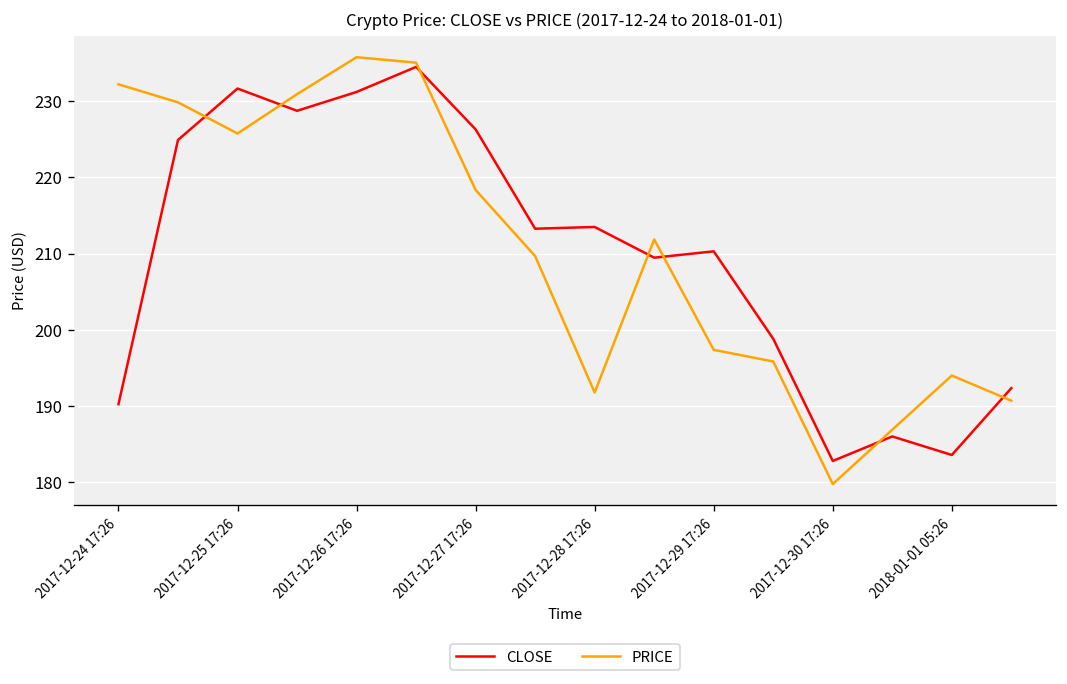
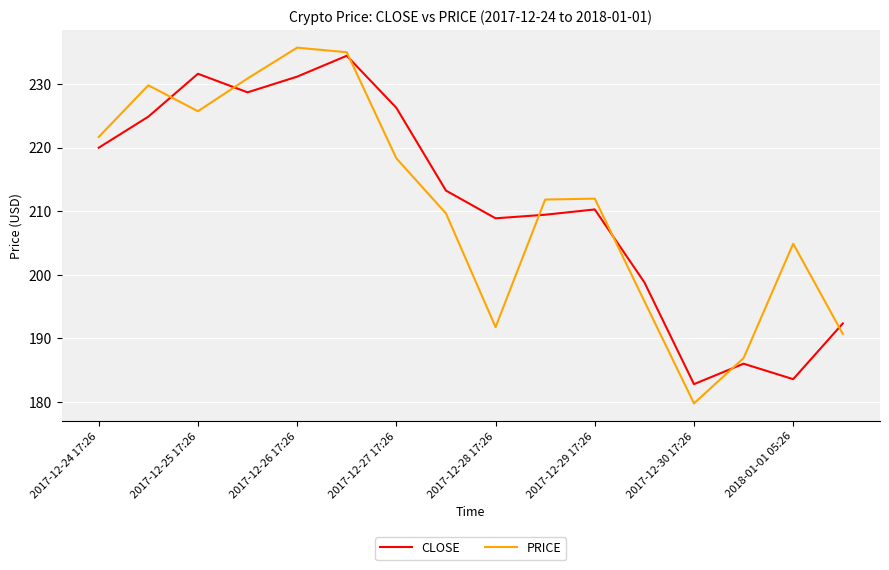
  {
    "CLOSE": {
-     "2017-12-24 17:26": 190,
+     "2017-12-24 17:26": 220,
      "2017-12-25 17:26": 232,
      "2017-12-26 17:26": 231,
      "2017-12-27 17:26": 226,
-     "2017-12-28 17:26": 213,
+     "2017-12-28 17:26": 209,
      "2017-12-29 17:26": 210,
      "2017-12-30 17:26": 183,
      "2018-01-01 05:26": 184
    },
    "PRICE": {
-     "2017-12-24 17:26": 232,
+     "2017-12-24 17:26": 222,
      "2017-12-25 17:26": 226,
      "2017-12-26 17:26": 236,
      "2017-12-27 17:26": 218,
      "2017-12-28 17:26": 192,
-     "2017-12-29 17:26": 197,
+     "2017-12-29 17:26": 212,
      "2017-12-30 17:26": 180,
-     "2018-01-01 05:26": 194
+     "2018-01-01 05:26": 205
    }
  }
